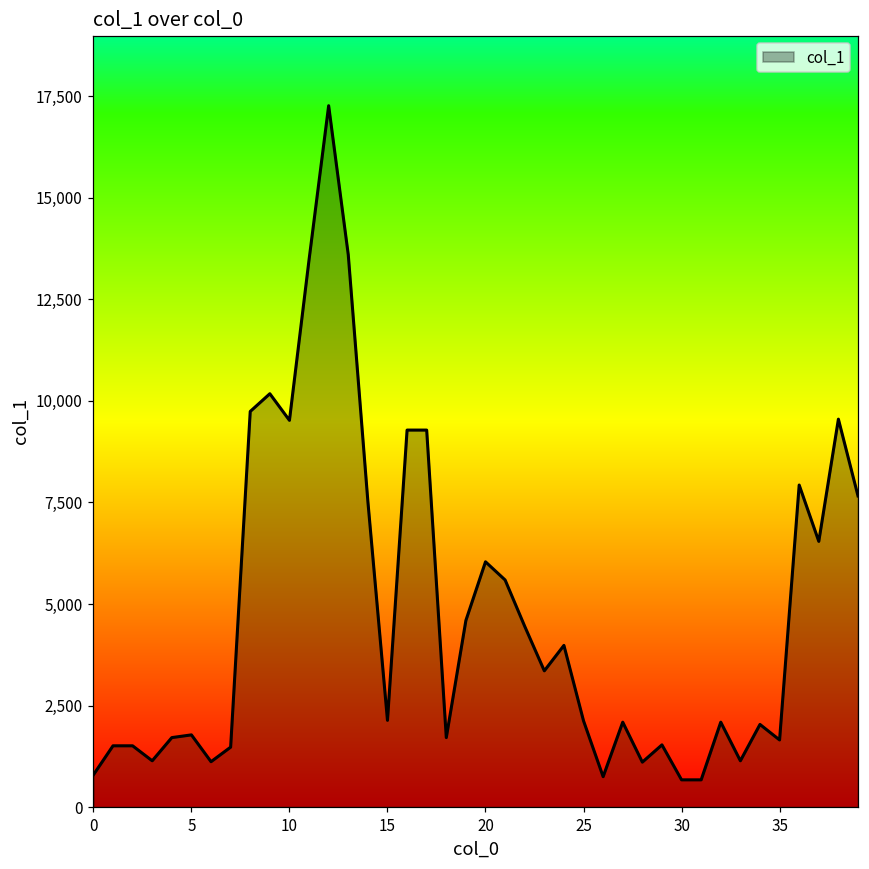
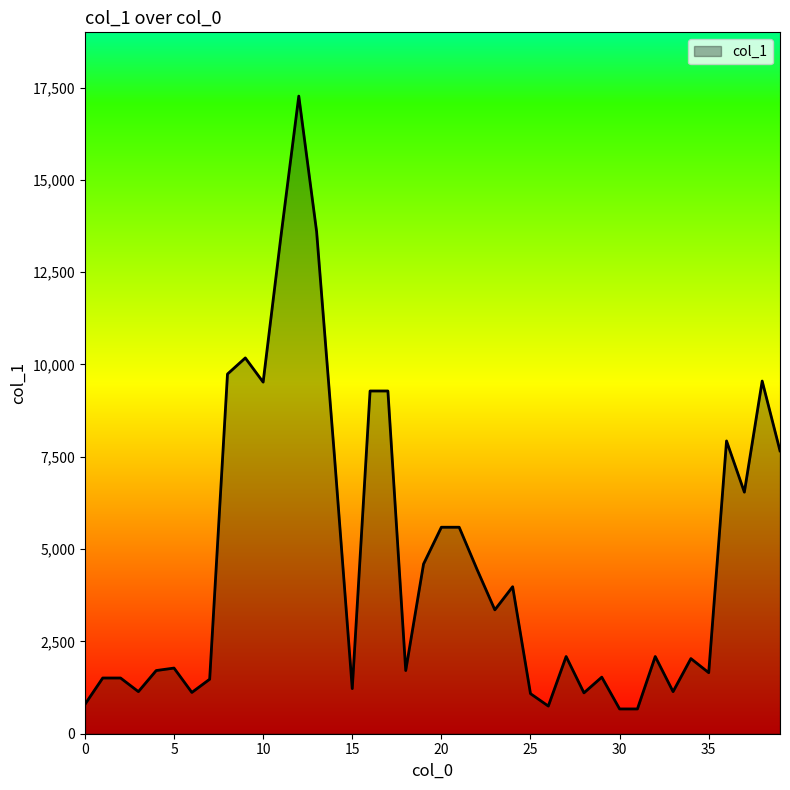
  {
    "0": "800",
    "5": "1,800",
    "10": "9,500",
-   "15": "2,100",
-   "20": "6,000",
-   "25": "2,100",
+   "15": "1,200",
+   "20": "5,600",
+   "25": "1,100",
    "30": "700",
    "35": "1,700"
  }
